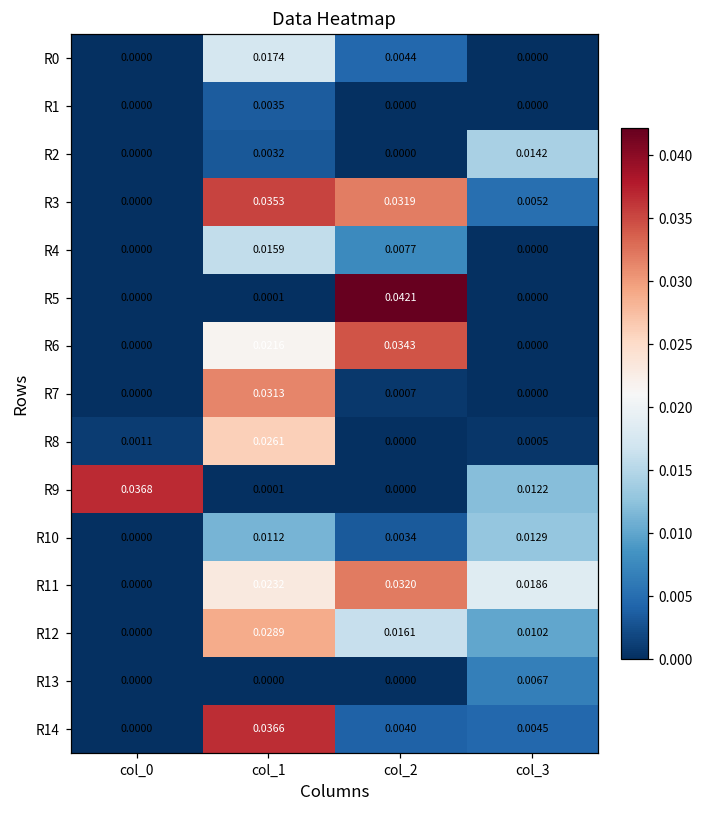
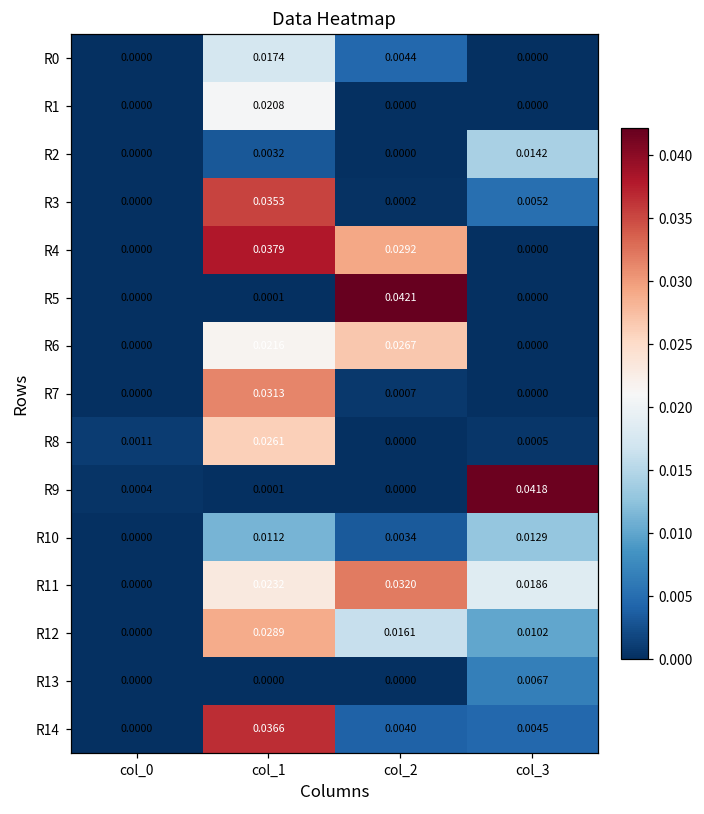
  {
    "R0": {
      "col_0": 0.0000,
      "col_1": 0.0174,
      "col_2": 0.0044,
      "col_3": 0.0000
    },
    "R1": {
      "col_0": 0.0000,
-     "col_1": 0.0035,
+     "col_1": 0.0208,
      "col_2": 0.0000,
      "col_3": 0.0000
    },
    "R2": {
      "col_0": 0.0000,
      "col_1": 0.0032,
      "col_2": 0.0000,
      "col_3": 0.0142
    },
    "R3": {
      "col_0": 0.0000,
      "col_1": 0.0353,
-     "col_2": 0.0319,
+     "col_2": 0.0002,
      "col_3": 0.0052
    },
    "R4": {
      "col_0": 0.0000,
-     "col_1": 0.0159,
-     "col_2": 0.0077,
+     "col_1": 0.0379,
+     "col_2": 0.0292,
      "col_3": 0.0000
    },
    "R5": {
      "col_0": 0.0000,
      "col_1": 0.0001,
      "col_2": 0.0421,
      "col_3": 0.0000
    },
    "R6": {
      "col_0": 0.0000,
-     "col_2": 0.0343,
+     "col_2": 0.0267,
      "col_3": 0.0000
    },
    "R7": {
      "col_0": 0.0000,
      "col_1": 0.0313,
      "col_2": 0.0007,
      "col_3": 0.0000
    },
    "R8": {
      "col_0": 0.0011,
      "col_1": 0.0261,
      "col_2": 0.0000,
      "col_3": 0.0005
    },
    "R9": {
-     "col_0": 0.0368,
+     "col_0": 0.0004,
      "col_1": 0.0001,
      "col_2": 0.0000,
-     "col_3": 0.0122
+     "col_3": 0.0418
    },
    "R10": {
      "col_0": 0.0000,
      "col_1": 0.0112,
      "col_2": 0.0034,
      "col_3": 0.0129
    },
    "R11": {
      "col_0": 0.0000,
      "col_2": 0.0320,
      "col_3": 0.0186
    },
    "R12": {
      "col_0": 0.0000,
      "col_1": 0.0289,
      "col_2": 0.0161,
      "col_3": 0.0102
    },
    "R13": {
      "col_0": 0.0000,
      "col_1": 0.0000,
      "col_2": 0.0000,
      "col_3": 0.0067
    },
    "R14": {
      "col_0": 0.0000,
      "col_1": 0.0366,
      "col_2": 0.0040,
      "col_3": 0.0045
    }
  }
